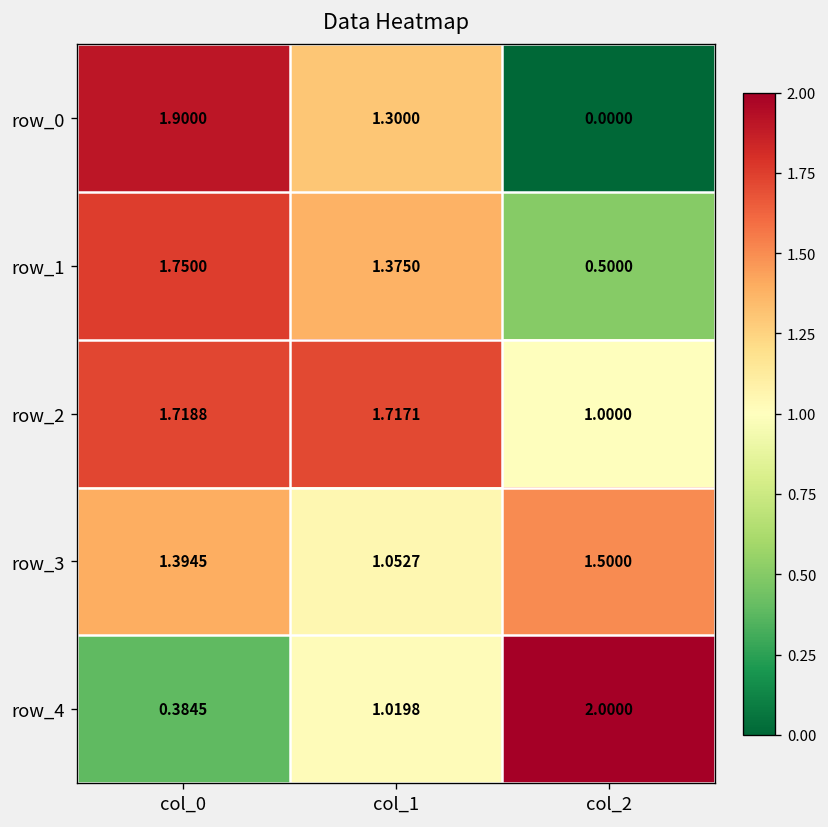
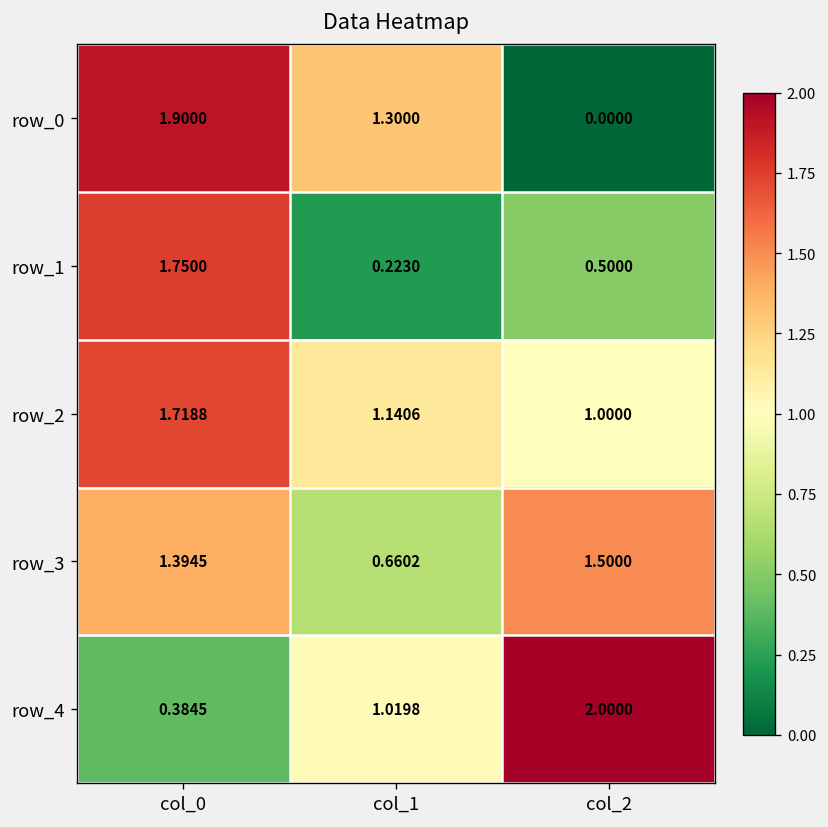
  {
    "row_0": {
      "col_0": 1.9000,
      "col_1": 1.3000,
      "col_2": 0.0000
    },
    "row_1": {
      "col_0": 1.7500,
-     "col_1": 1.3750,
+     "col_1": 0.2230,
      "col_2": 0.5000
    },
    "row_2": {
      "col_0": 1.7188,
-     "col_1": 1.7171,
+     "col_1": 1.1406,
      "col_2": 1.0000
    },
    "row_3": {
      "col_0": 1.3945,
-     "col_1": 1.0527,
+     "col_1": 0.6602,
      "col_2": 1.5000
    },
    "row_4": {
      "col_0": 0.3845,
      "col_1": 1.0198,
      "col_2": 2.0000
    }
  }
